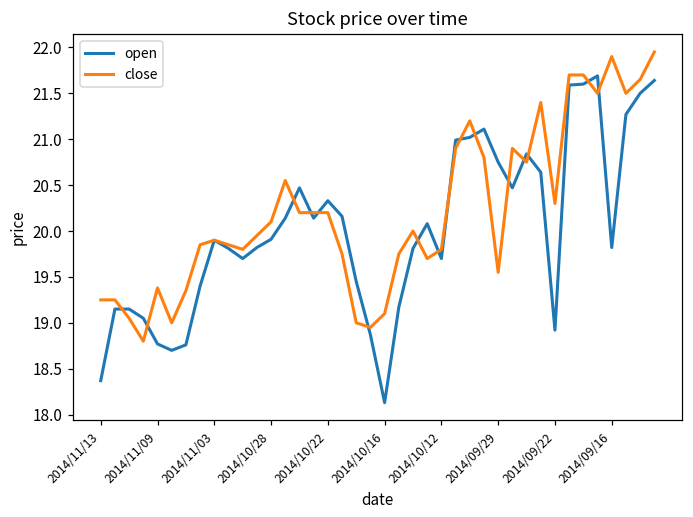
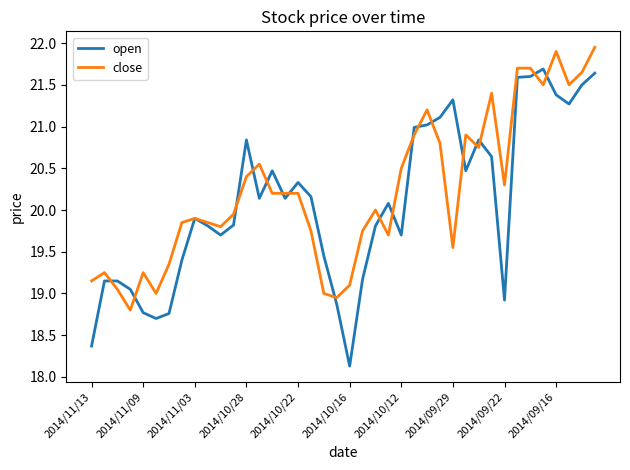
  {
    "open": {
      "2014/11/13": 18.4,
      "2014/11/09": 18.8,
-     "2014/10/28": 19.9,
+     "2014/10/28": 20.8,
      "2014/10/22": 20.3,
      "2014/10/16": 18.1,
      "2014/10/12": 19.7,
-     "2014/09/29": 20.8,
+     "2014/09/29": 21.3,
      "2014/09/22": 18.9,
-     "2014/09/16": 19.8
+     "2014/09/16": 21.4
    },
    "close": {
-     "2014/11/13": 19.3,
-     "2014/11/09": 19.4,
-     "2014/10/28": 20.1,
+     "2014/11/13": 19.2,
+     "2014/11/09": 19.3,
+     "2014/10/28": 20.4,
      "2014/10/22": 20.2,
      "2014/10/16": 19.1,
-     "2014/10/12": 19.8,
+     "2014/10/12": 20.5,
      "2014/09/29": 19.6,
      "2014/09/22": 20.3,
      "2014/09/16": 21.9
    }
  }
